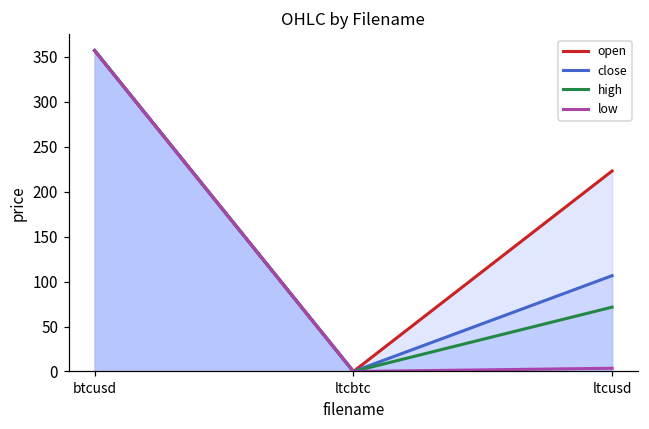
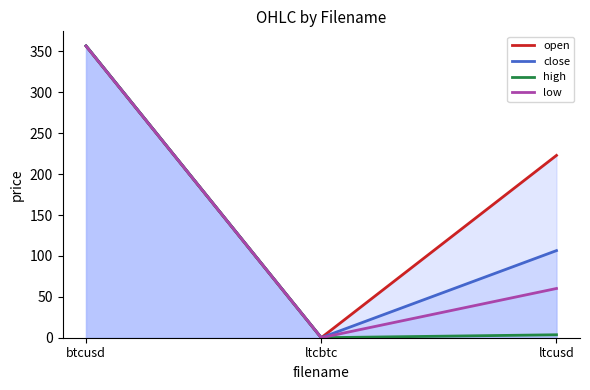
  {
    "open": {
      "ltcusd": 220
    },
    "close": {
      "ltcusd": 110
    },
    "high": {
-     "ltcusd": 70
+     "ltcusd": 0
    },
    "low": {
-     "ltcusd": 0
+     "ltcusd": 60
    }
  }
